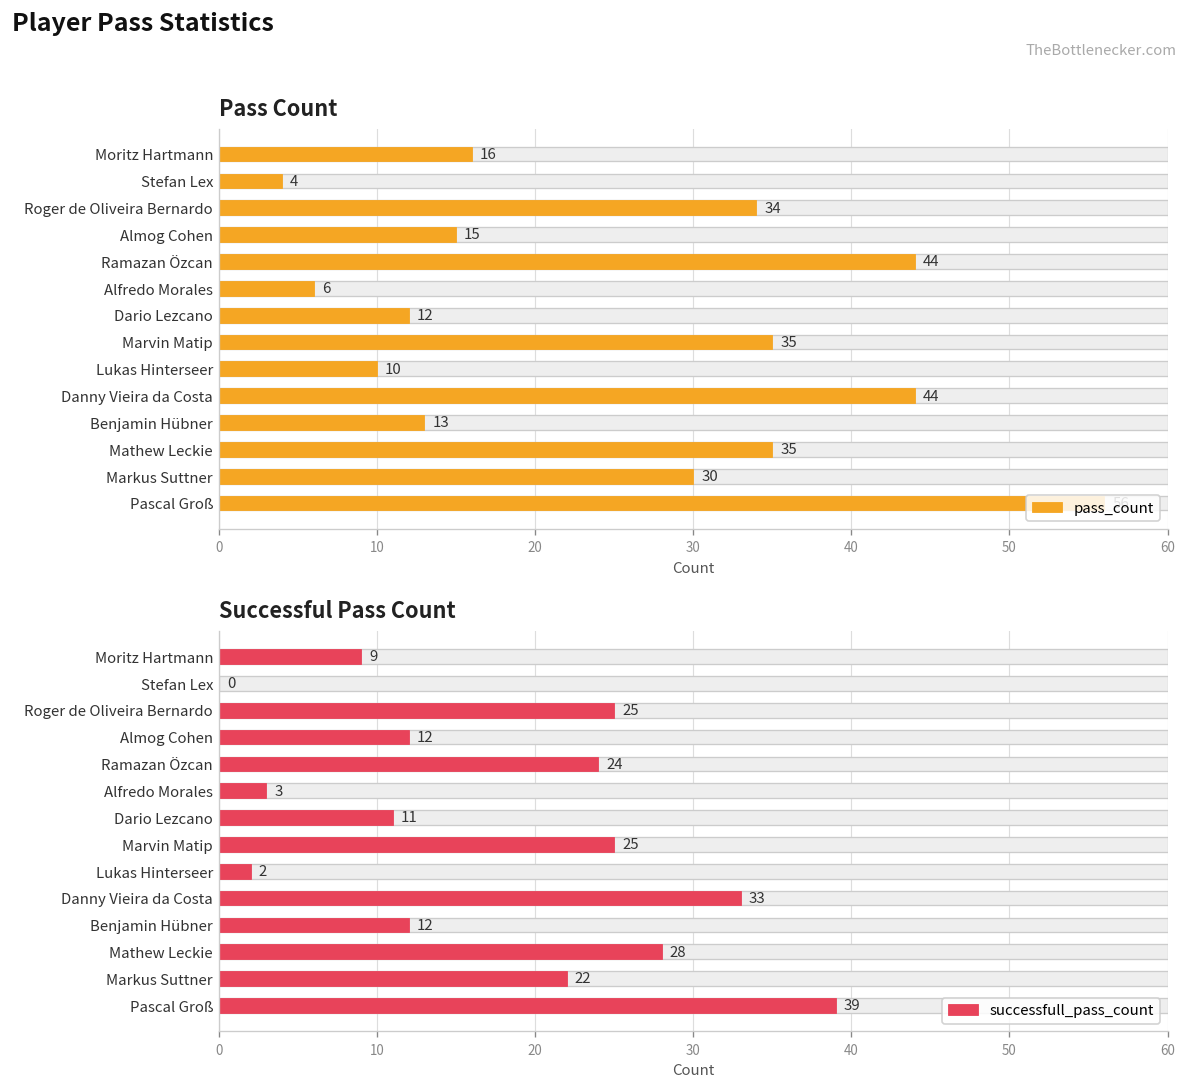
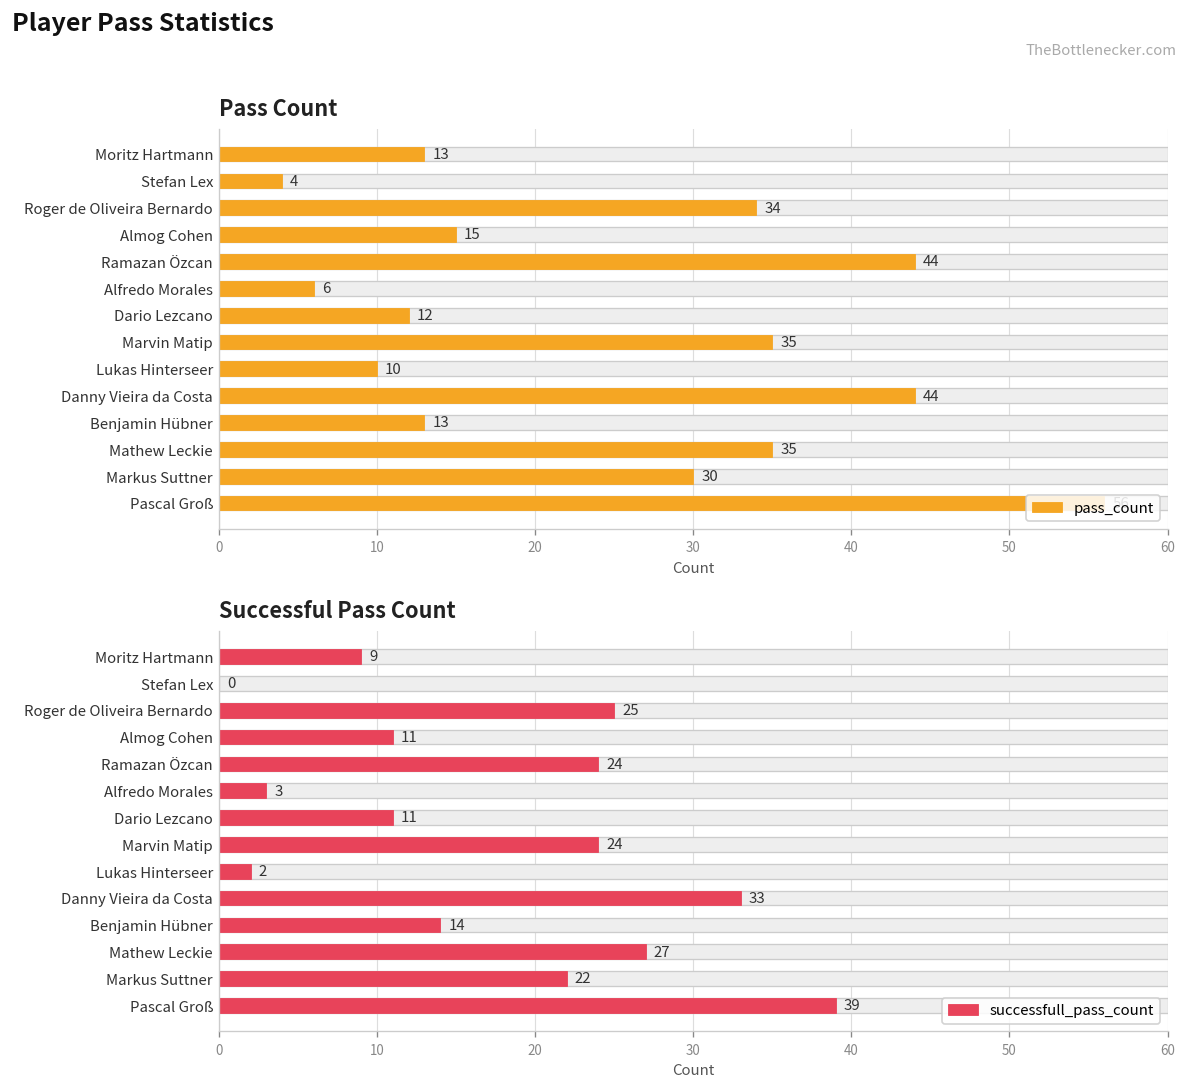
  {
    "Pass Count": {
      "pass_count": {
-       "Moritz Hartmann": 16
+       "Moritz Hartmann": 13
      }
    },
    "Successful Pass Count": {
      "successfull_pass_count": {
        "Stefan Lex": 0,
-       "Almog Cohen": 12,
-       "Marvin Matip": 25,
-       "Benjamin Hübner": 12,
-       "Mathew Leckie": 28
+       "Almog Cohen": 11,
+       "Marvin Matip": 24,
+       "Benjamin Hübner": 14,
+       "Mathew Leckie": 27
      }
    }
  }
